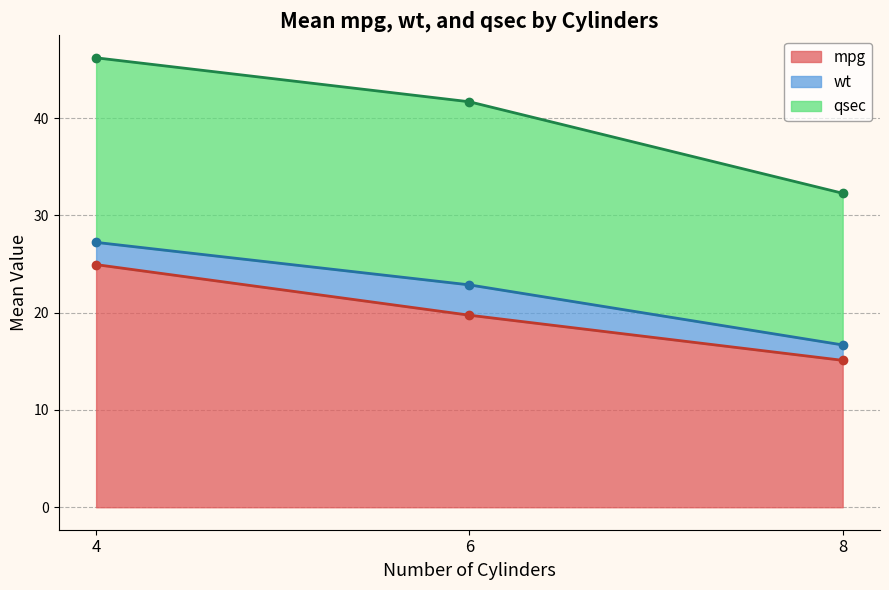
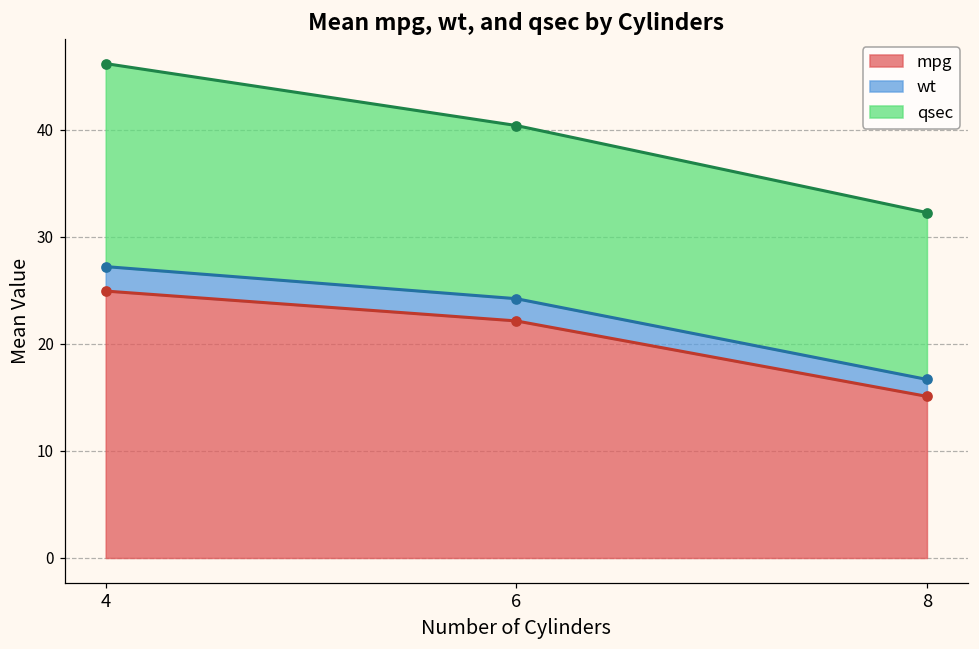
  {
    "mpg": {
      "4": 25,
-     "6": 20,
+     "6": 22,
      "8": 15
    },
    "wt": {
      "4": 2,
-     "6": 3,
+     "6": 2,
      "8": 2
    },
    "qsec": {
      "4": 19,
-     "6": 19,
+     "6": 16,
      "8": 16
    }
  }
